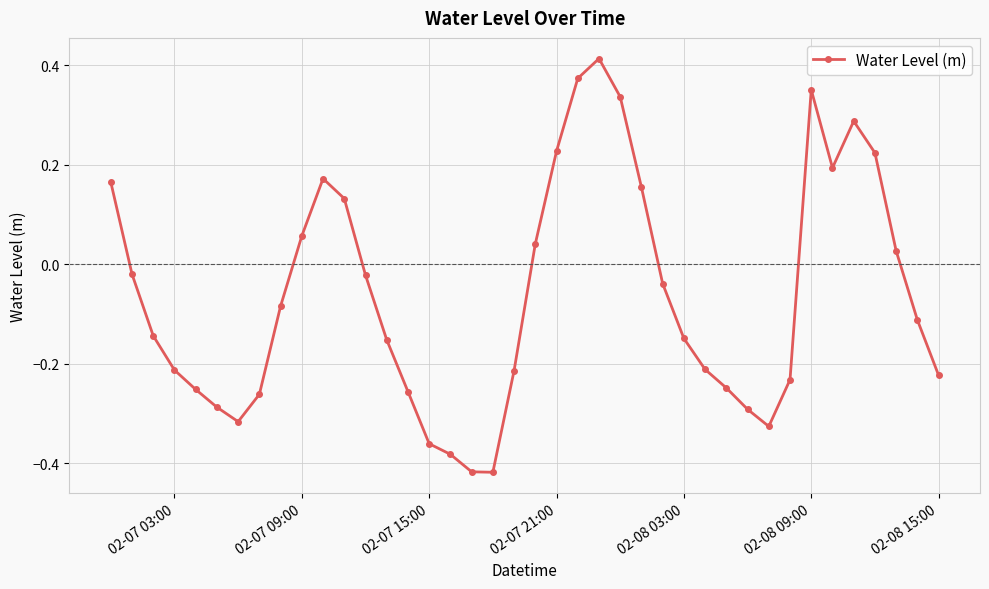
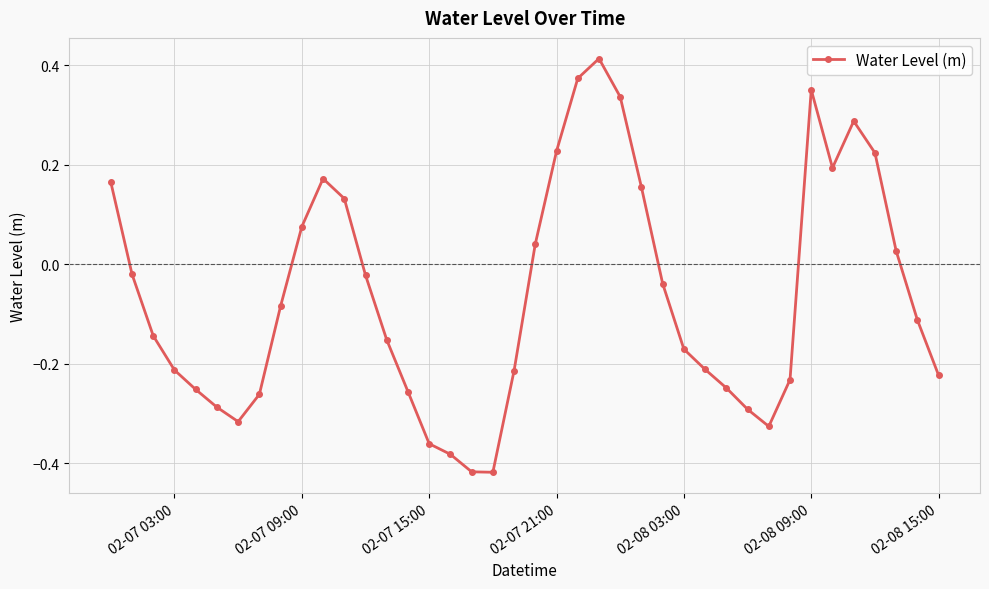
  {
    "02-07 03:00": -0.21,
-   "02-07 09:00": 0.06,
+   "02-07 09:00": 0.08,
    "02-07 15:00": -0.36,
    "02-07 21:00": 0.23,
-   "02-08 03:00": -0.15,
+   "02-08 03:00": -0.17,
    "02-08 09:00": 0.35,
    "02-08 15:00": -0.22
  }
